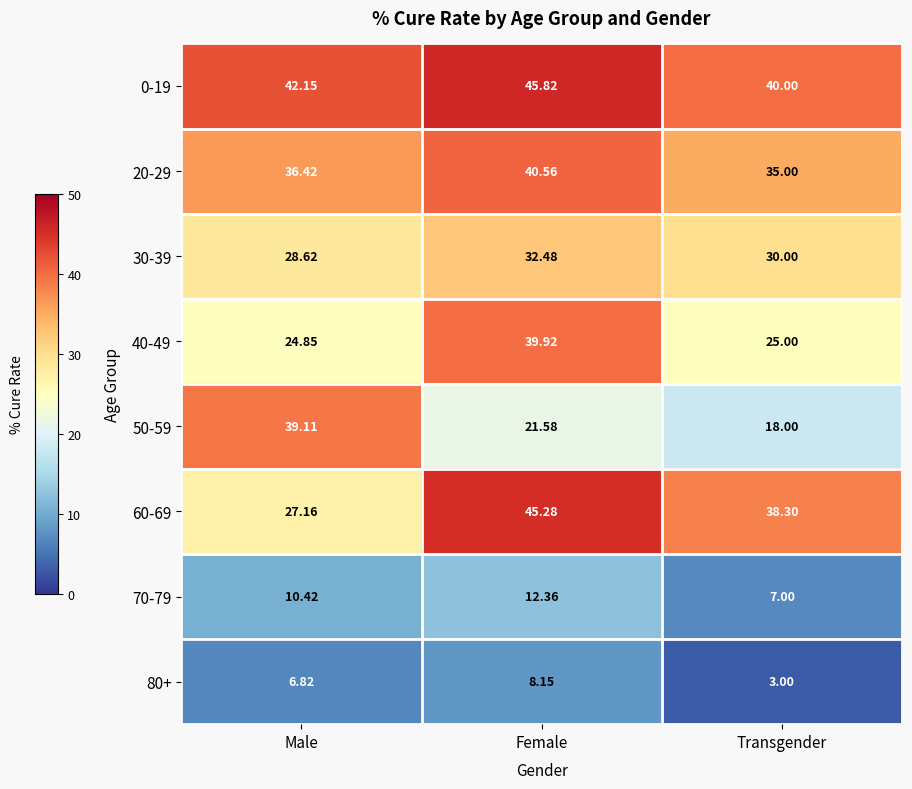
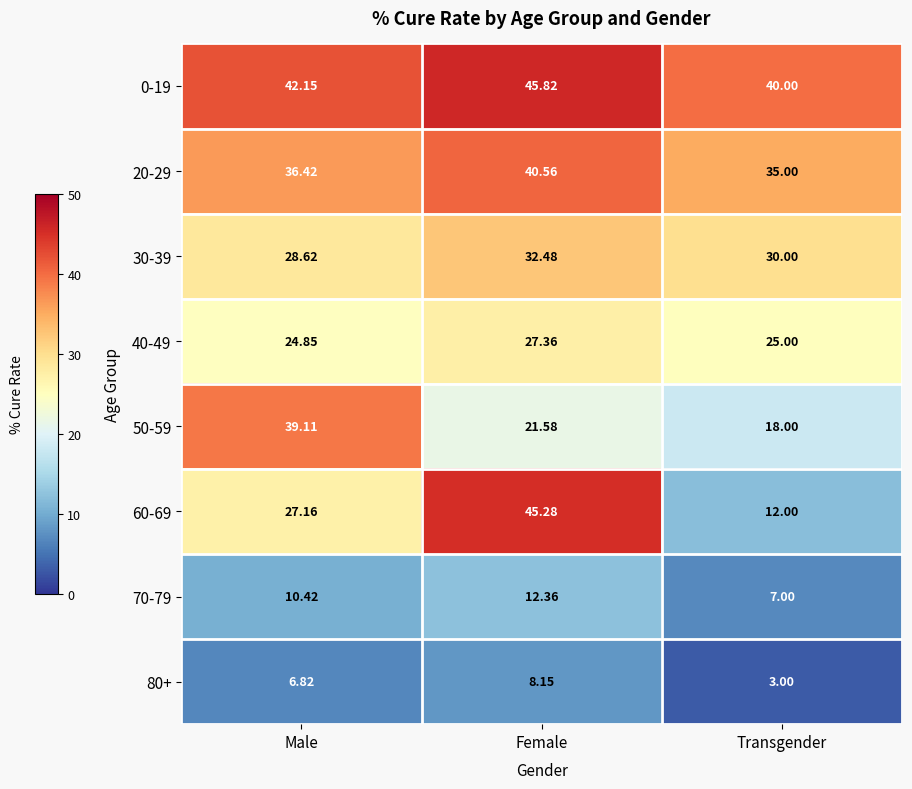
  {
    "0-19": {
      "Male": 42.15,
      "Female": 45.82,
      "Transgender": 40.00
    },
    "20-29": {
      "Male": 36.42,
      "Female": 40.56,
      "Transgender": 35.00
    },
    "30-39": {
      "Male": 28.62,
      "Female": 32.48,
      "Transgender": 30.00
    },
    "40-49": {
      "Male": 24.85,
-     "Female": 39.92,
+     "Female": 27.36,
      "Transgender": 25.00
    },
    "50-59": {
      "Male": 39.11,
      "Female": 21.58,
      "Transgender": 18.00
    },
    "60-69": {
      "Male": 27.16,
      "Female": 45.28,
-     "Transgender": 38.30
+     "Transgender": 12.00
    },
    "70-79": {
      "Male": 10.42,
      "Female": 12.36,
      "Transgender": 7.00
    },
    "80+": {
      "Male": 6.82,
      "Female": 8.15,
      "Transgender": 3.00
    }
  }
